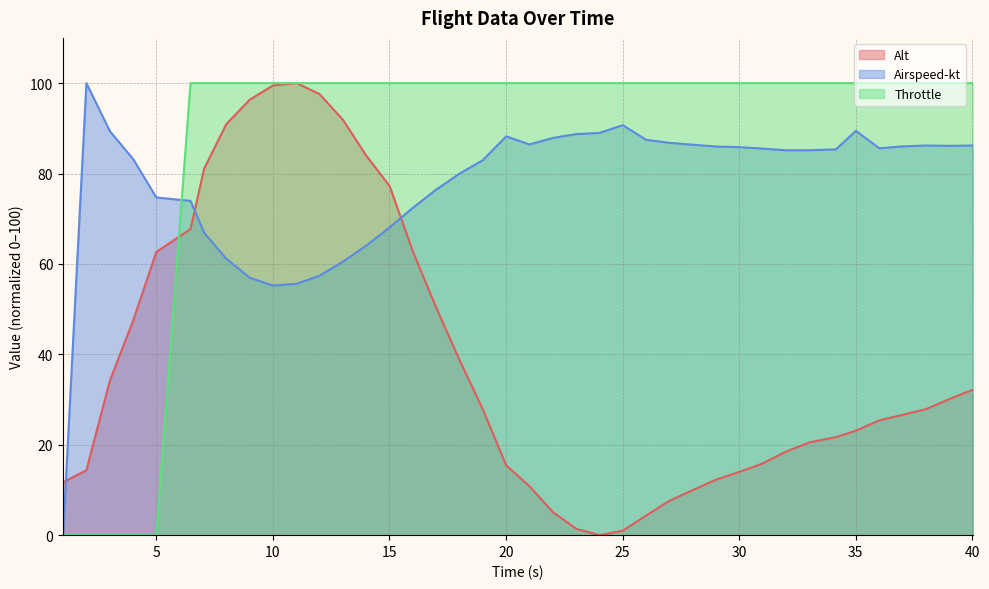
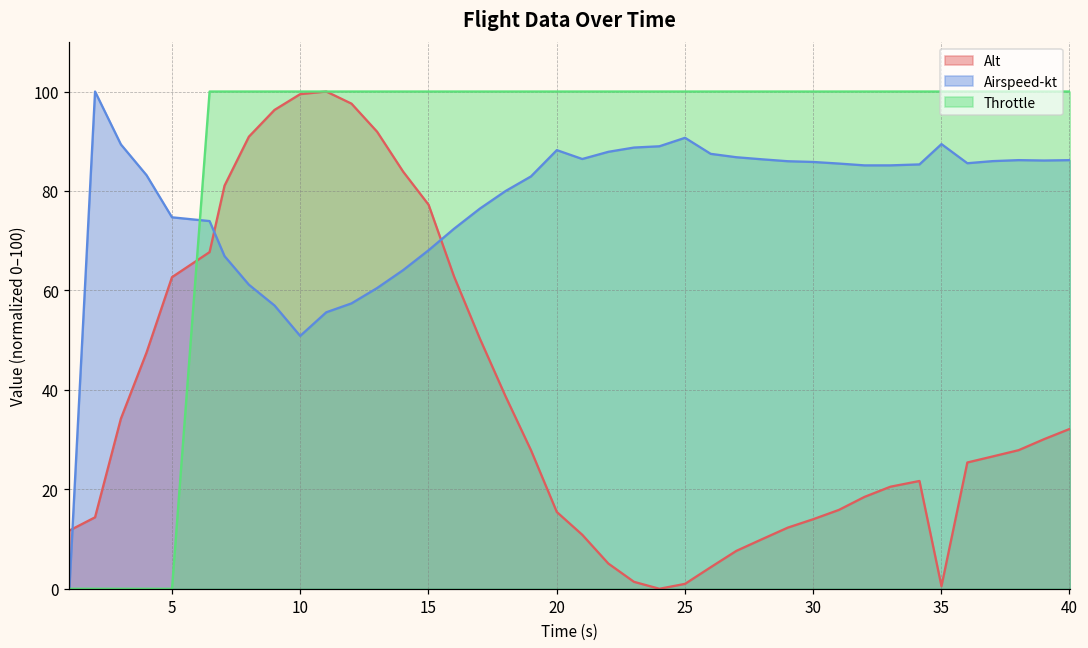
  {
    "Alt": {
      "5": 63,
      "15": 77,
      "20": 15,
      "25": 1,
      "30": 14,
-     "35": 23
+     "35": 1
    },
    "Airspeed-kt": {
      "5": 75,
-     "10": 55,
+     "10": 51,
      "15": 68,
      "20": 88,
      "25": 91,
      "30": 86,
      "35": 89
    },
    "Throttle": {
      "5": 0,
      "15": 100,
      "20": 100,
      "25": 100,
      "30": 100
    }
  }
